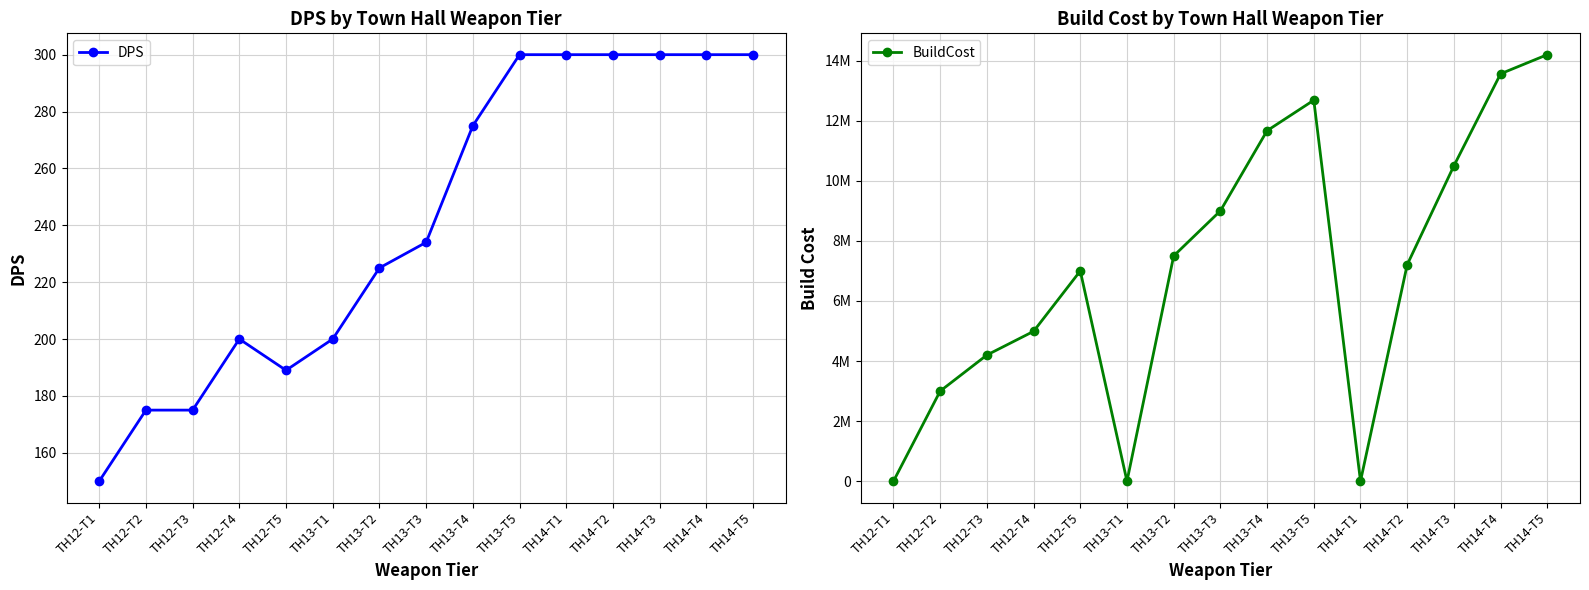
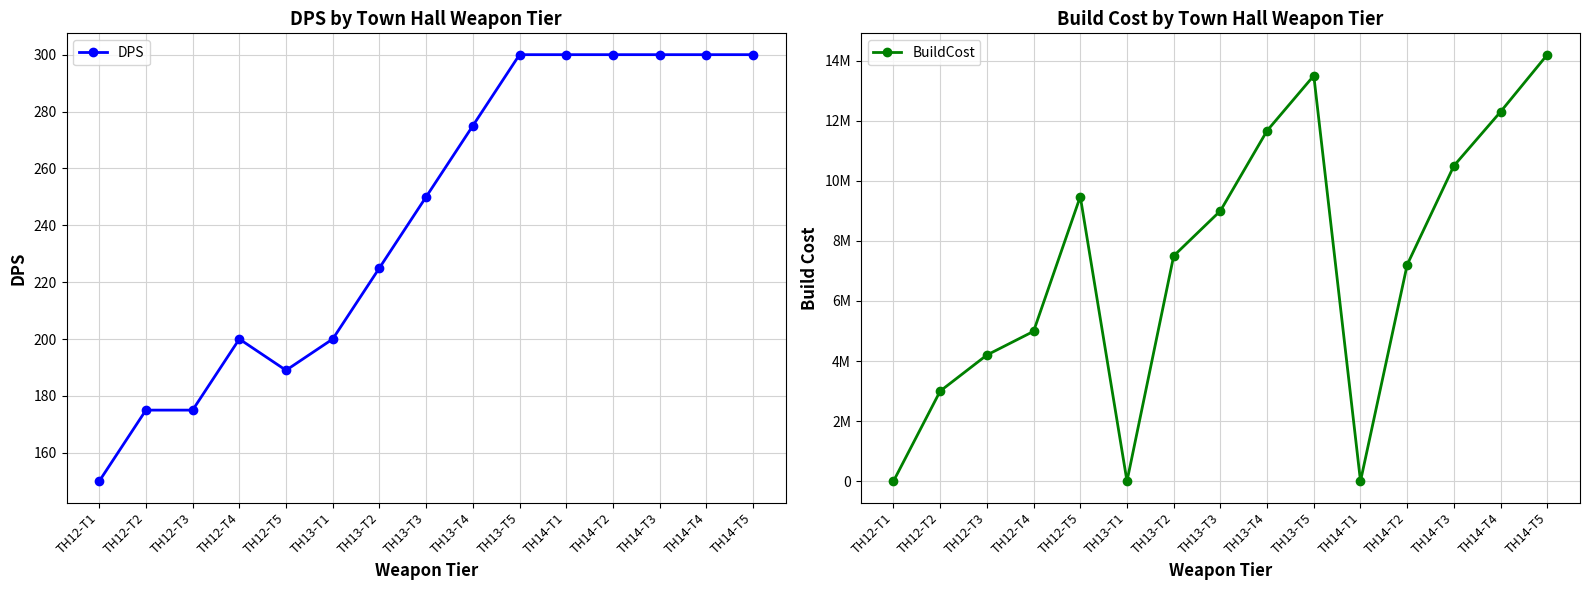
  {
    "DPS by Town Hall Weapon Tier": {
      "TH12-T1": 150,
      "TH12-T2": 175,
      "TH12-T3": 175,
      "TH12-T4": 200,
      "TH12-T5": 189,
      "TH13-T1": 200,
      "TH13-T2": 225,
-     "TH13-T3": 234,
+     "TH13-T3": 250,
      "TH13-T4": 275,
      "TH13-T5": 300,
      "TH14-T1": 300,
      "TH14-T2": 300,
      "TH14-T3": 300,
      "TH14-T4": 300,
      "TH14-T5": 300
    },
    "Build Cost by Town Hall Weapon Tier": {
      "TH12-T1": 0,
      "TH12-T2": 3000000,
      "TH12-T3": 4200000,
      "TH12-T4": 5000000,
-     "TH12-T5": 7000000,
+     "TH12-T5": 9500000,
      "TH13-T1": 0,
      "TH13-T2": 7500000,
      "TH13-T3": 9000000,
      "TH13-T4": 11700000,
-     "TH13-T5": 12700000,
+     "TH13-T5": 13500000,
      "TH14-T1": 0,
      "TH14-T2": 7200000,
      "TH14-T3": 10500000,
-     "TH14-T4": 13600000,
+     "TH14-T4": 12300000,
      "TH14-T5": 14200000
    }
  }
